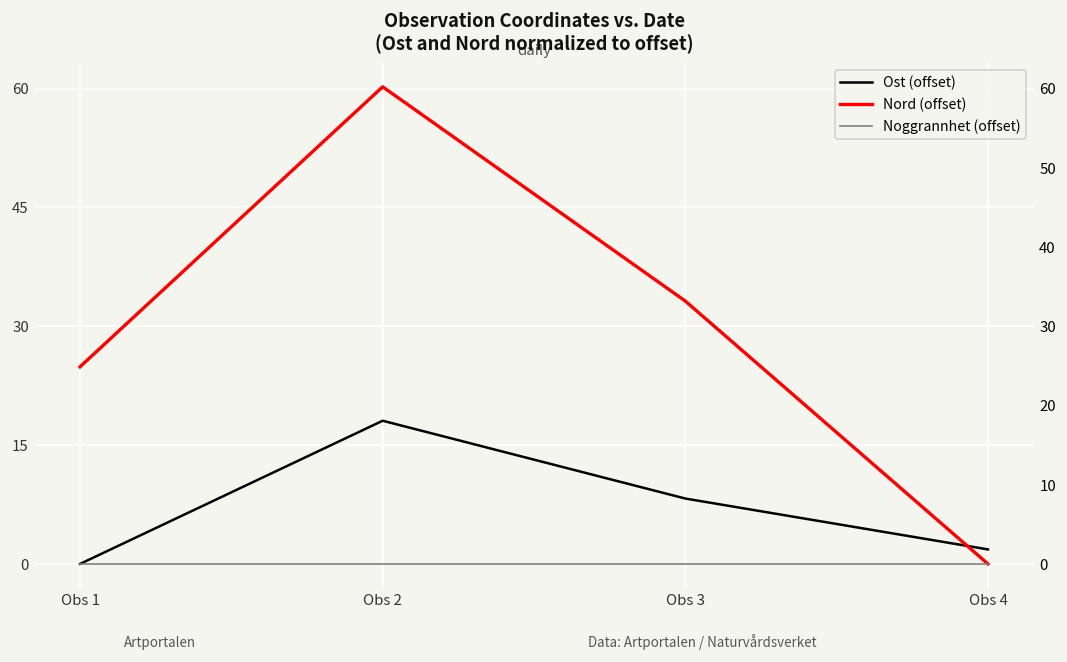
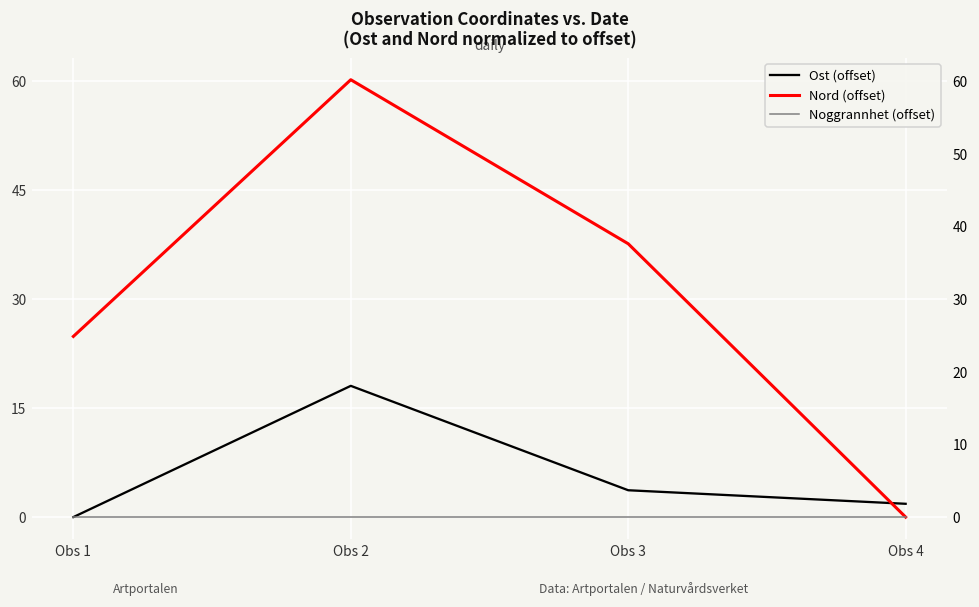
  {
    "Ost (offset)": {
      "Obs 2": 18,
-     "Obs 3": 8,
+     "Obs 3": 4,
      "Obs 4": 2
    },
    "Nord (offset)": {
      "Obs 1": 25,
      "Obs 2": 60,
-     "Obs 3": 33
+     "Obs 3": 38
    },
    "Noggrannhet (offset)": {
      "Obs 2": 0,
      "Obs 3": 0
    }
  }
